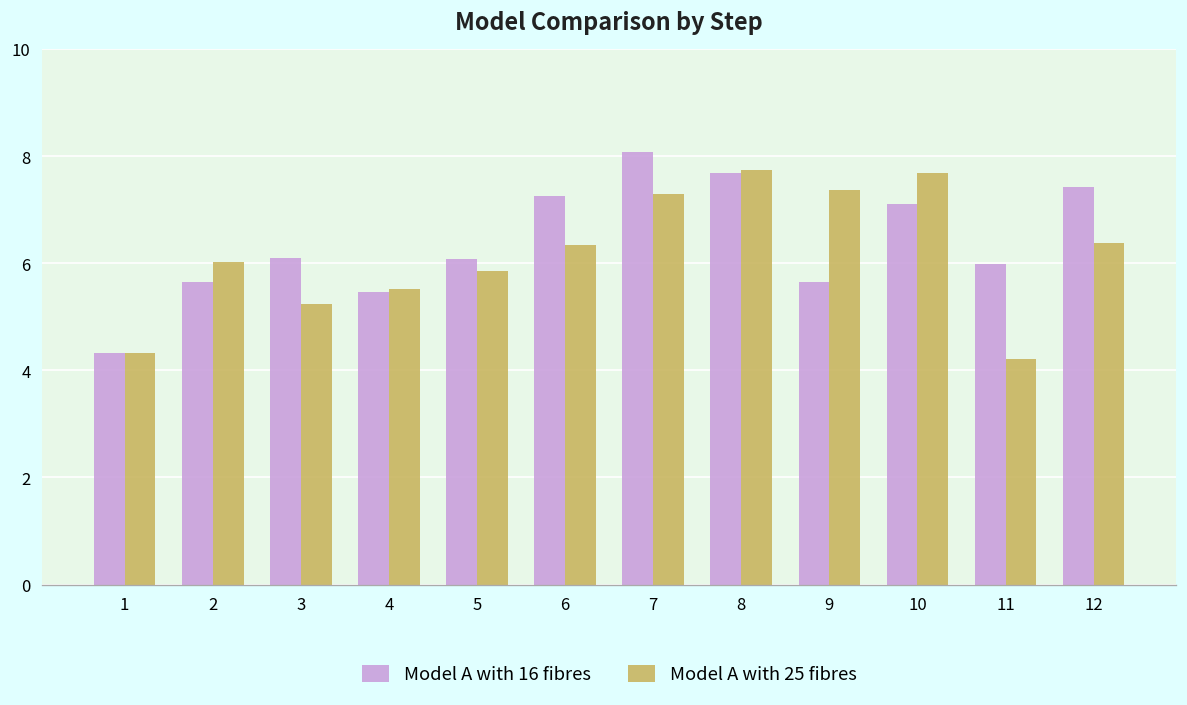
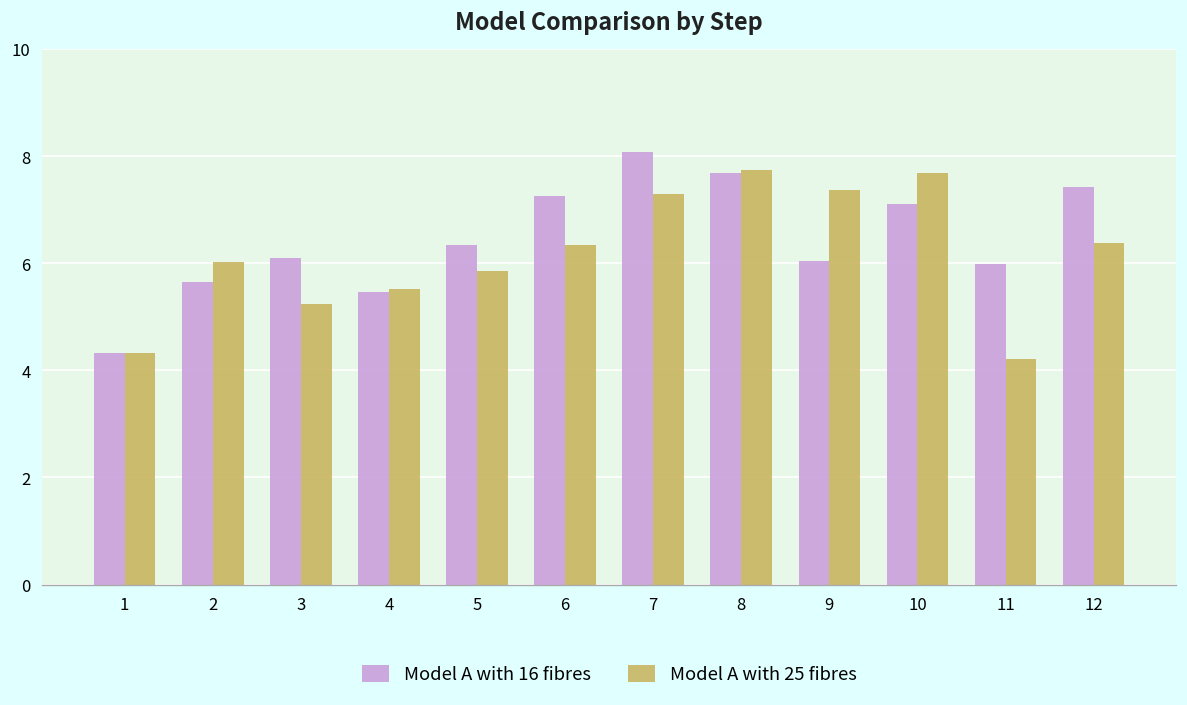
  {
    "Model A with 16 fibres": {
      "1": 4.3,
      "2": 5.6,
      "3": 6.1,
      "4": 5.5,
-     "5": 6.1,
+     "5": 6.3,
      "6": 7.3,
      "7": 8.1,
      "8": 7.7,
-     "9": 5.7,
+     "9": 6.0,
      "10": 7.1,
      "11": 6.0,
      "12": 7.4
    },
    "Model A with 25 fibres": {
      "1": 4.3,
      "2": 6.0,
      "3": 5.2,
      "4": 5.5,
      "5": 5.9,
      "6": 6.3,
      "7": 7.3,
      "8": 7.7,
      "9": 7.4,
      "10": 7.7,
      "11": 4.2,
      "12": 6.4
    }
  }
